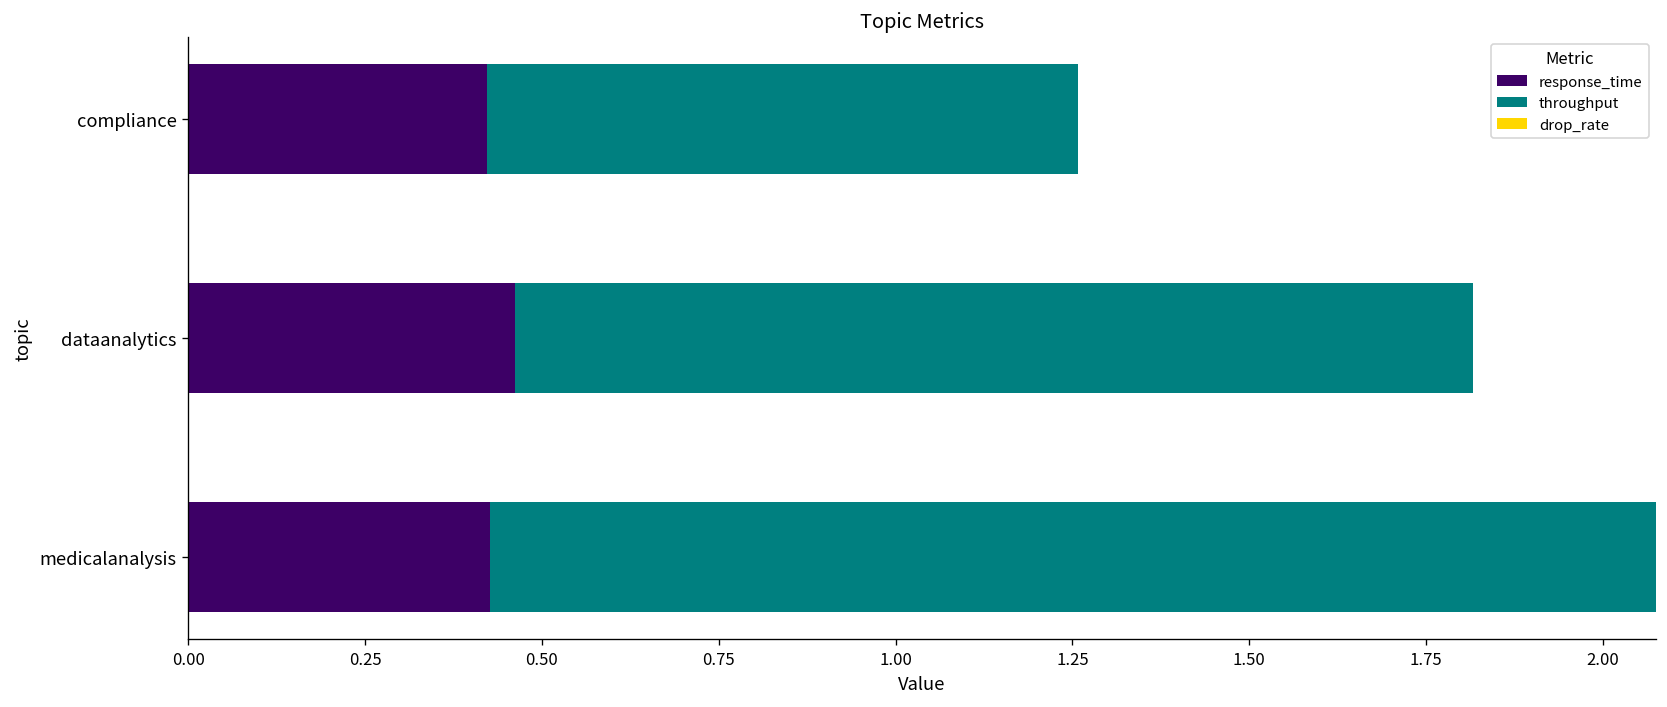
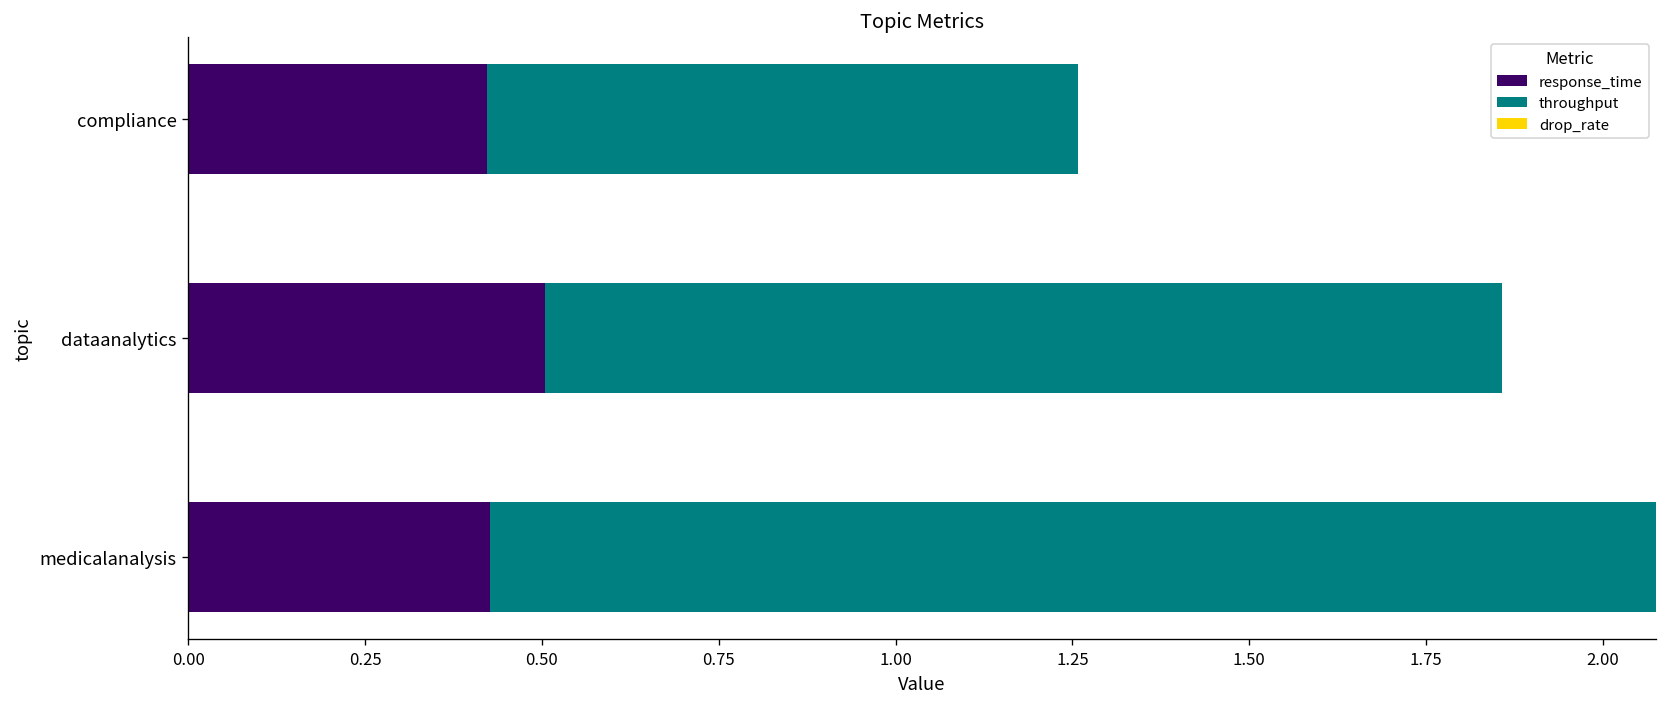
  {
    "response_time": {
      "compliance": 0.42,
-     "dataanalytics": 0.46,
+     "dataanalytics": 0.50,
      "medicalanalysis": 0.43
    }
  }
